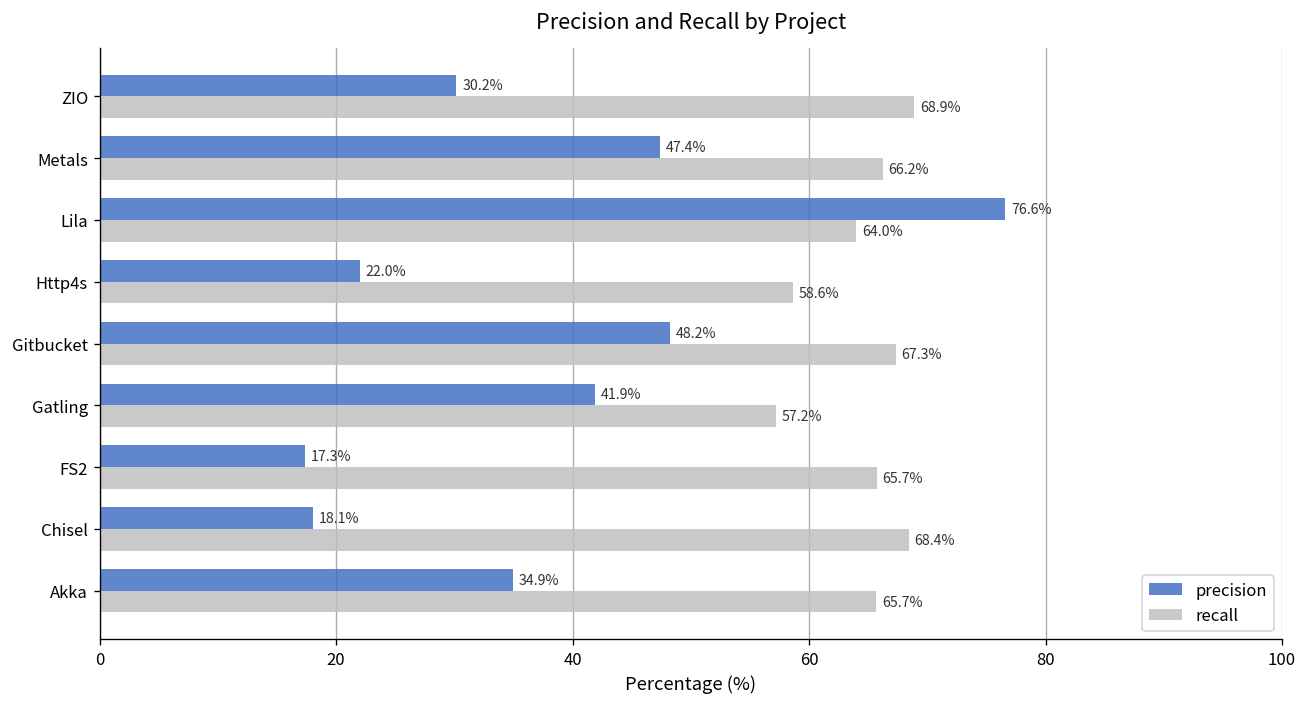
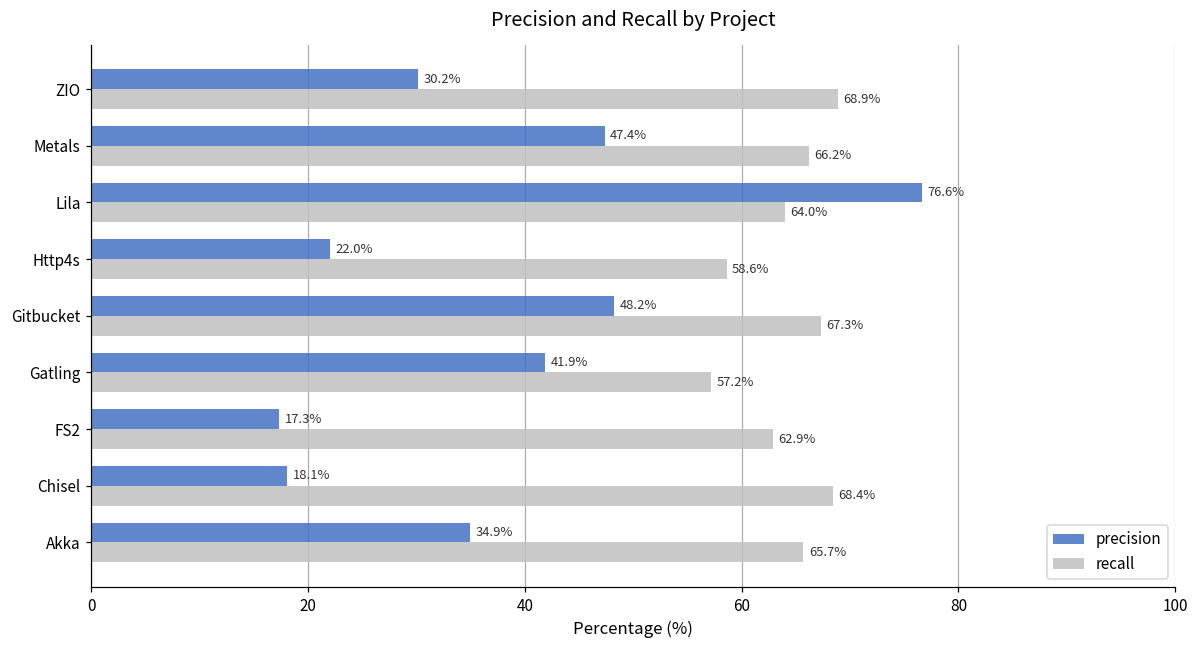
  {
    "precision": {
      "ZIO": "30.2%",
      "Metals": "47.4%",
      "Lila": "76.6%",
      "Http4s": "22.0%",
      "Gitbucket": "48.2%",
      "Gatling": "41.9%",
      "FS2": "17.3%",
      "Chisel": "18.1%",
      "Akka": "34.9%"
    },
    "recall": {
      "ZIO": "68.9%",
      "Metals": "66.2%",
      "Lila": "64.0%",
      "Http4s": "58.6%",
      "Gitbucket": "67.3%",
      "Gatling": "57.2%",
-     "FS2": "65.7%",
+     "FS2": "62.9%",
      "Chisel": "68.4%",
      "Akka": "65.7%"
    }
  }
